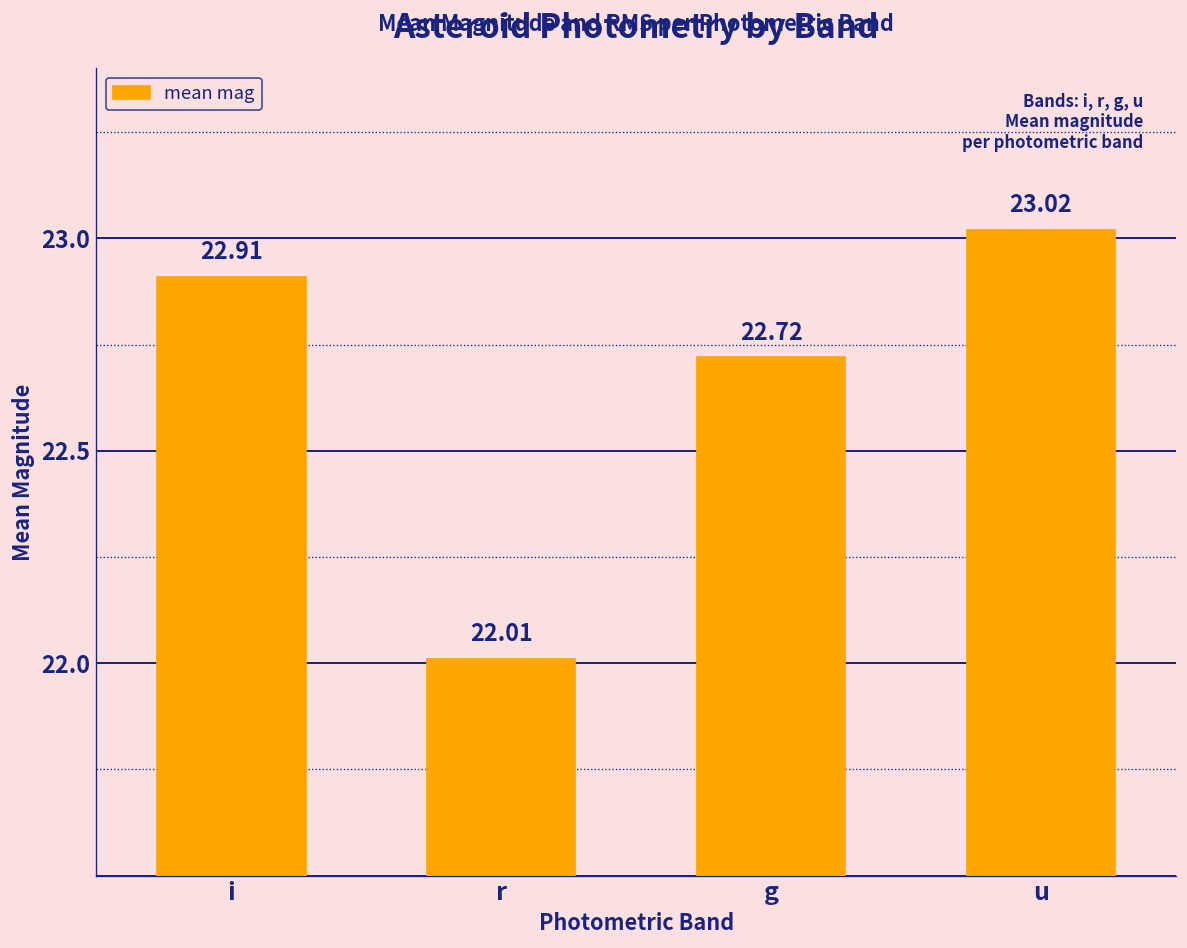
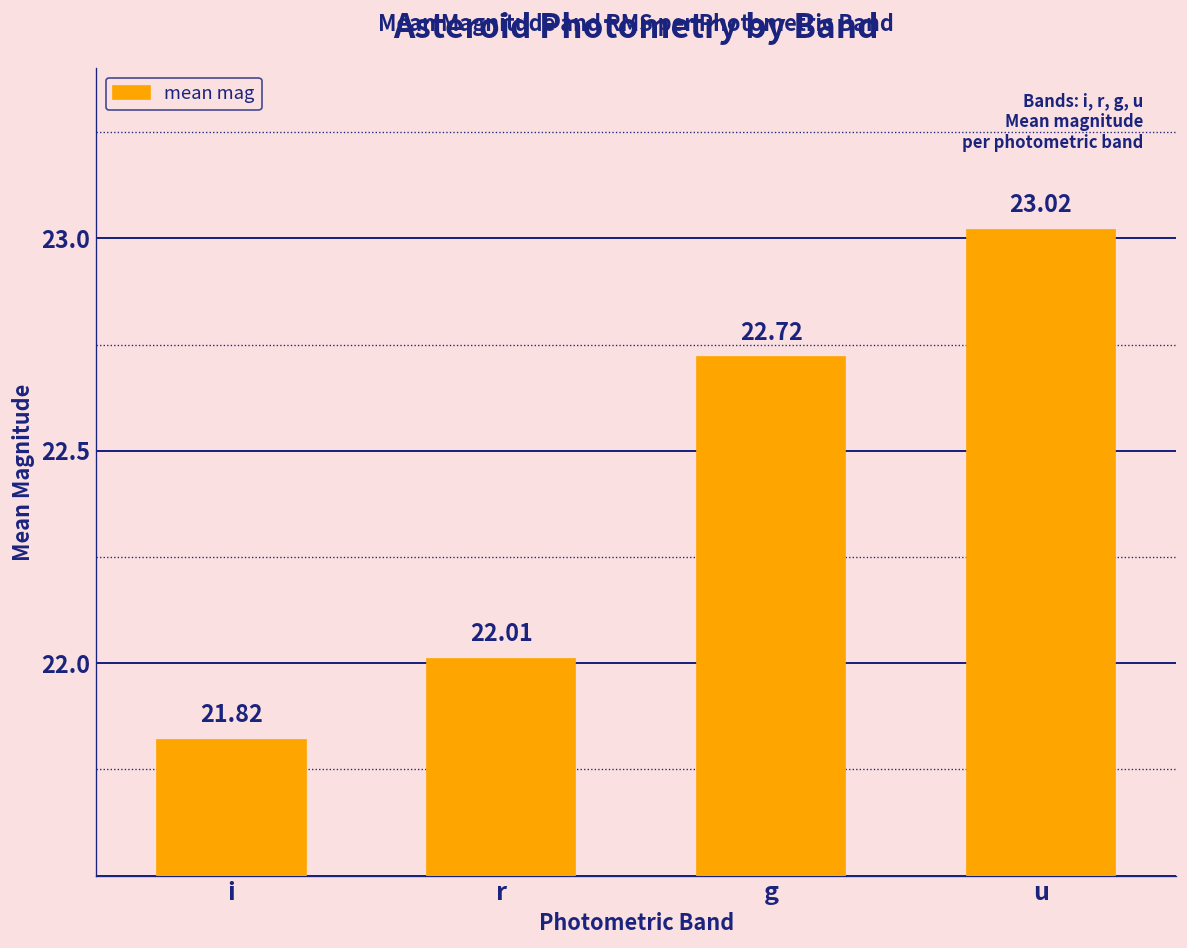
  {
-   "i": 22.91,
+   "i": 21.82,
    "r": 22.01,
    "g": 22.72,
    "u": 23.02
  }
